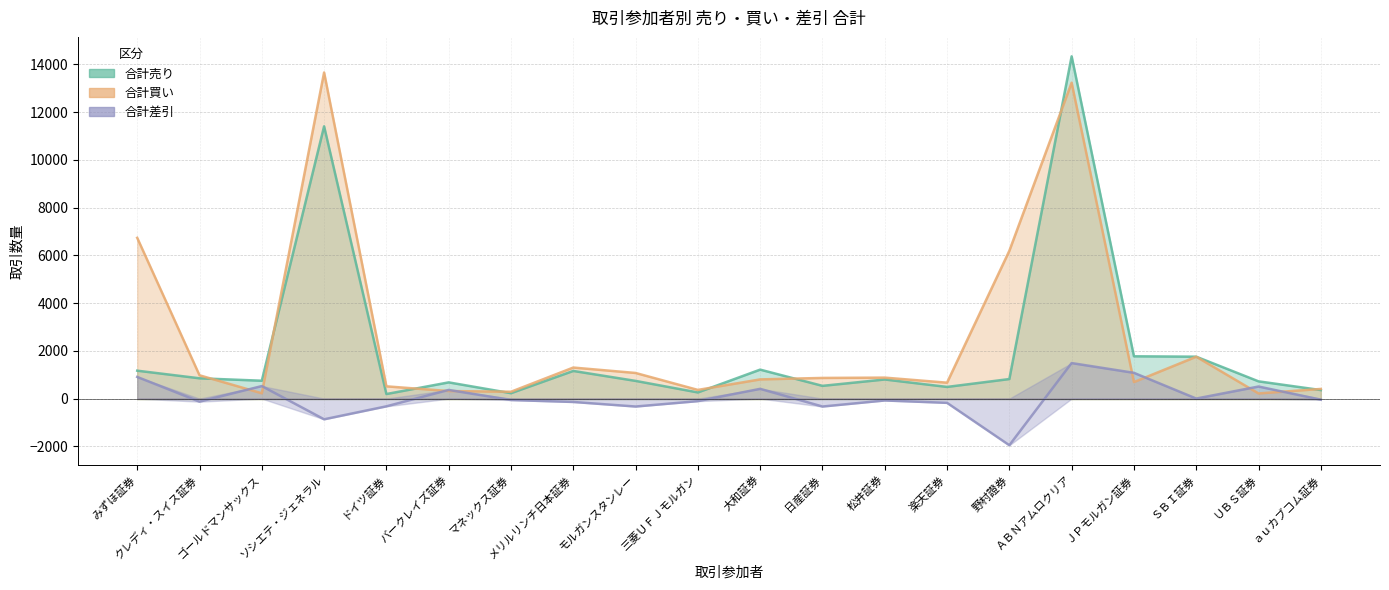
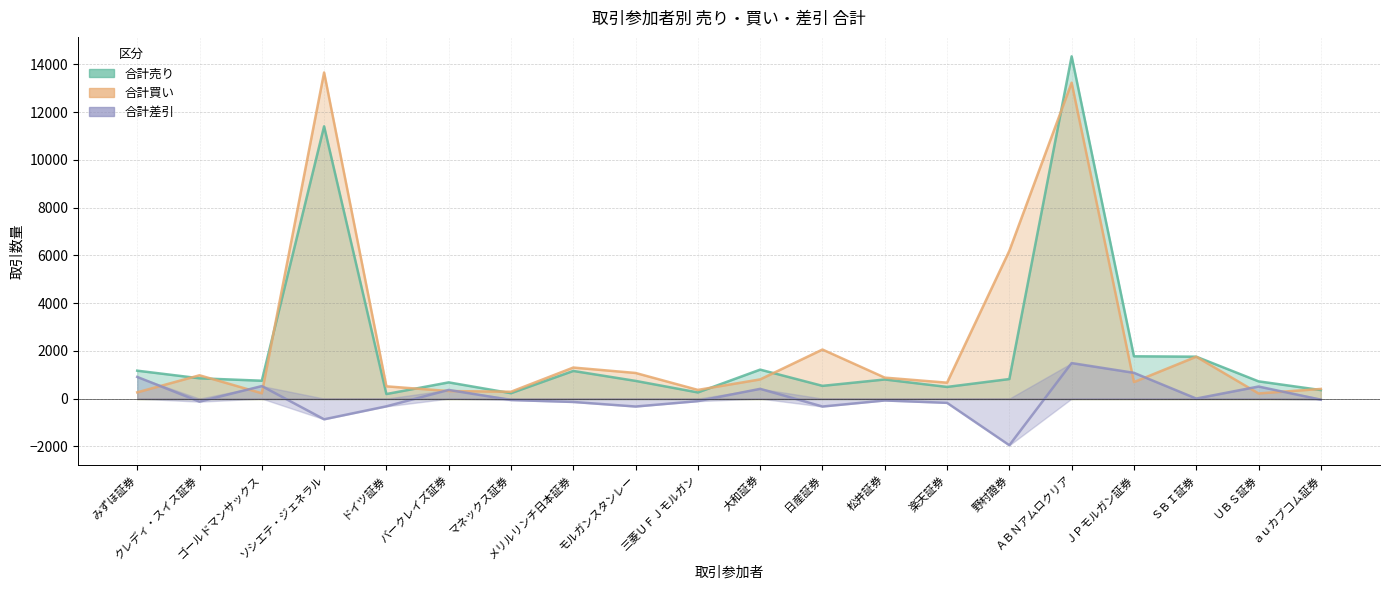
  {
    "合計買い": {
-     "みずほ証券": 6700,
+     "みずほ証券": 300,
      "クレディ・スイス証券": 1000,
      "ゴールドマンサックス": 200,
      "ソシエテ・ジェネラル": 13700,
      "ドイツ証券": 500,
      "メリルリンチ日本証券": 1300,
      "モルガンスタンレー": 1100,
      "大和証券": 800,
-     "日産証券": 900,
+     "日産証券": 2100,
      "楽天証券": 700,
      "野村證券": 6200,
      "ＡＢＮアムロクリア": 13200,
      "ＪＰモルガン証券": 700,
      "ＵＢＳ証券": 200
    }
  }
